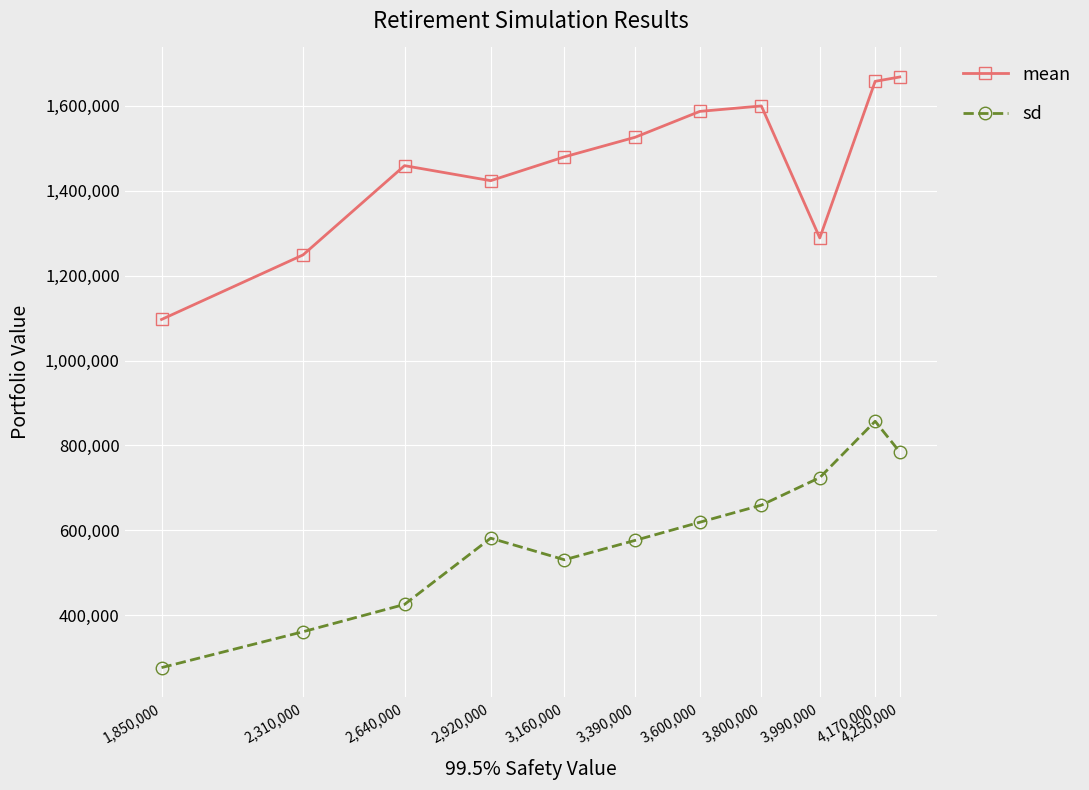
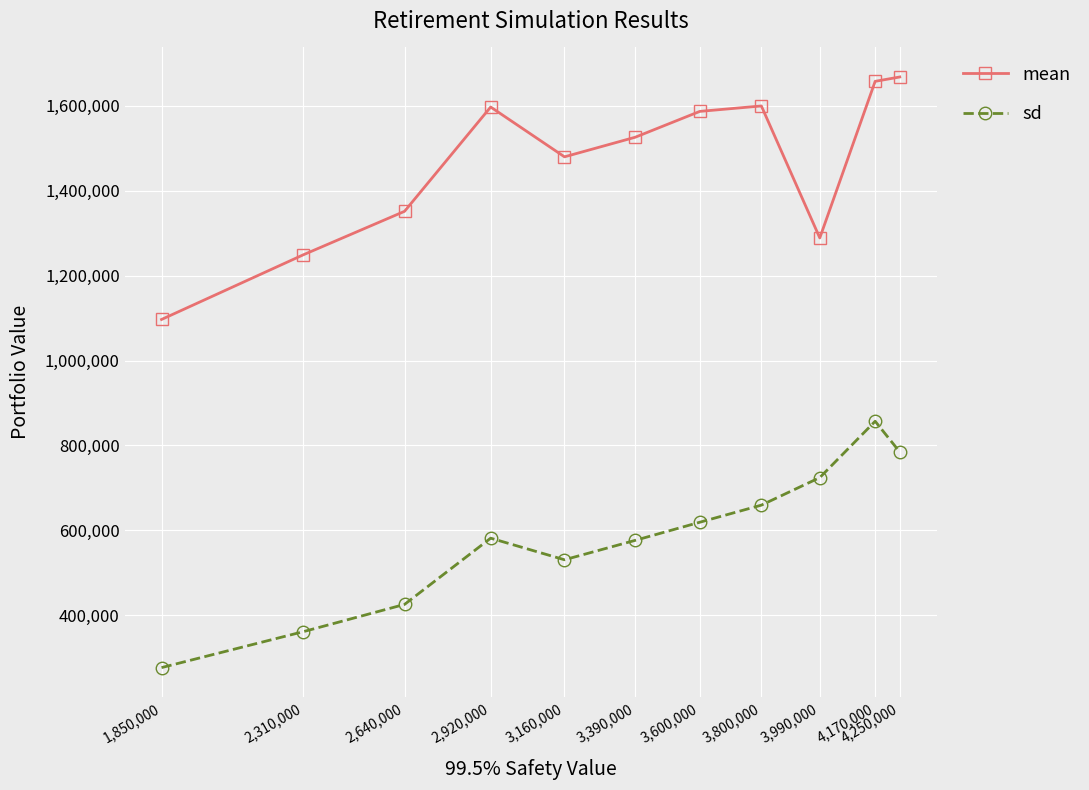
  {
    "mean": {
      "1,850,000": "1,100,000",
      "2,310,000": "1,250,000",
-     "2,640,000": "1,460,000",
-     "2,920,000": "1,420,000",
+     "2,640,000": "1,350,000",
+     "2,920,000": "1,600,000",
      "3,160,000": "1,480,000",
      "3,390,000": "1,530,000",
      "3,600,000": "1,590,000",
      "3,800,000": "1,600,000",
      "3,990,000": "1,290,000",
      "4,170,000": "1,660,000",
      "4,250,000": "1,670,000"
    },
    "sd": {
      "1,850,000": "280,000",
      "2,310,000": "360,000",
      "2,640,000": "430,000",
      "2,920,000": "580,000",
      "3,160,000": "530,000",
      "3,390,000": "580,000",
      "3,600,000": "620,000",
      "3,800,000": "660,000",
      "3,990,000": "720,000",
      "4,170,000": "860,000",
      "4,250,000": "780,000"
    }
  }
